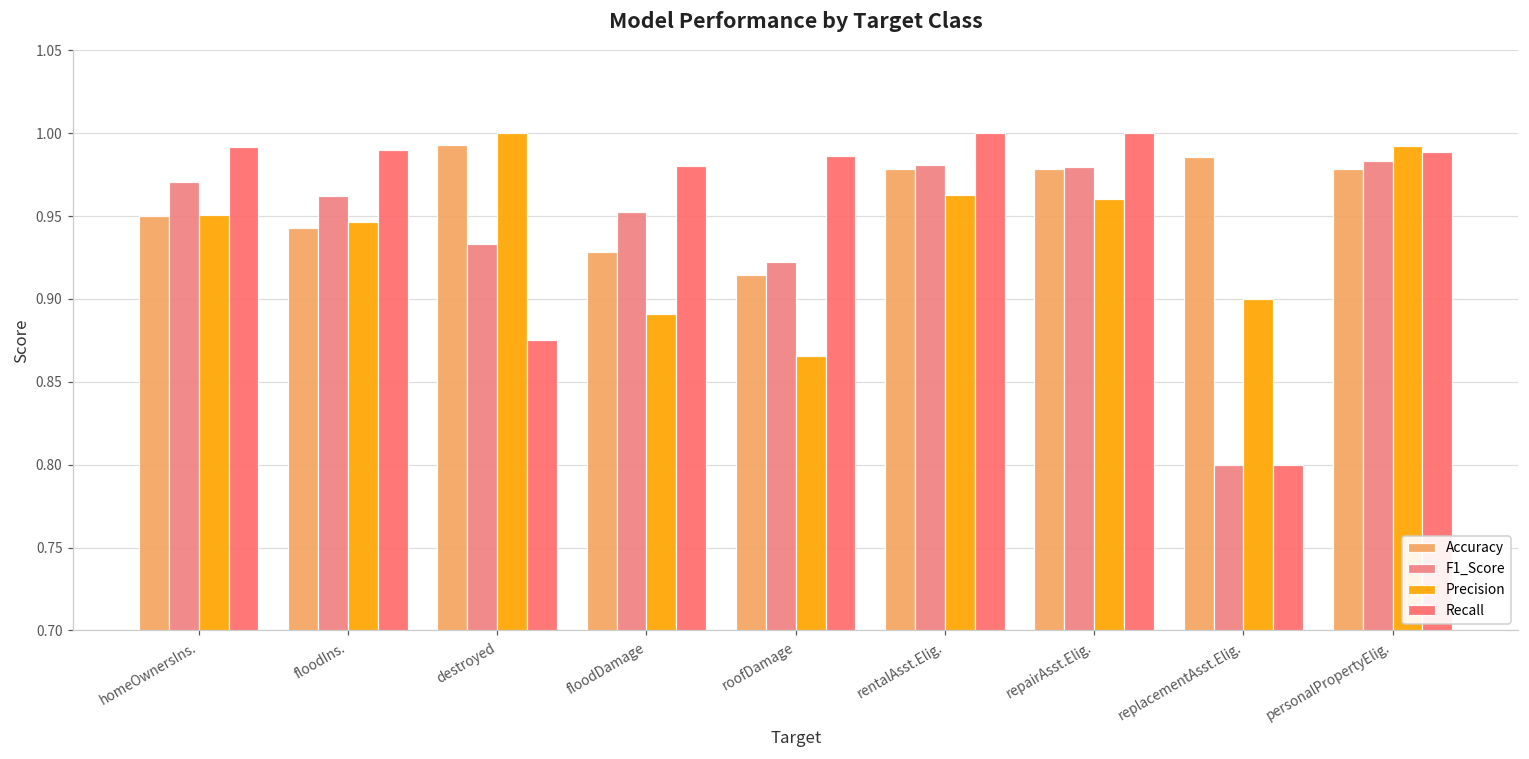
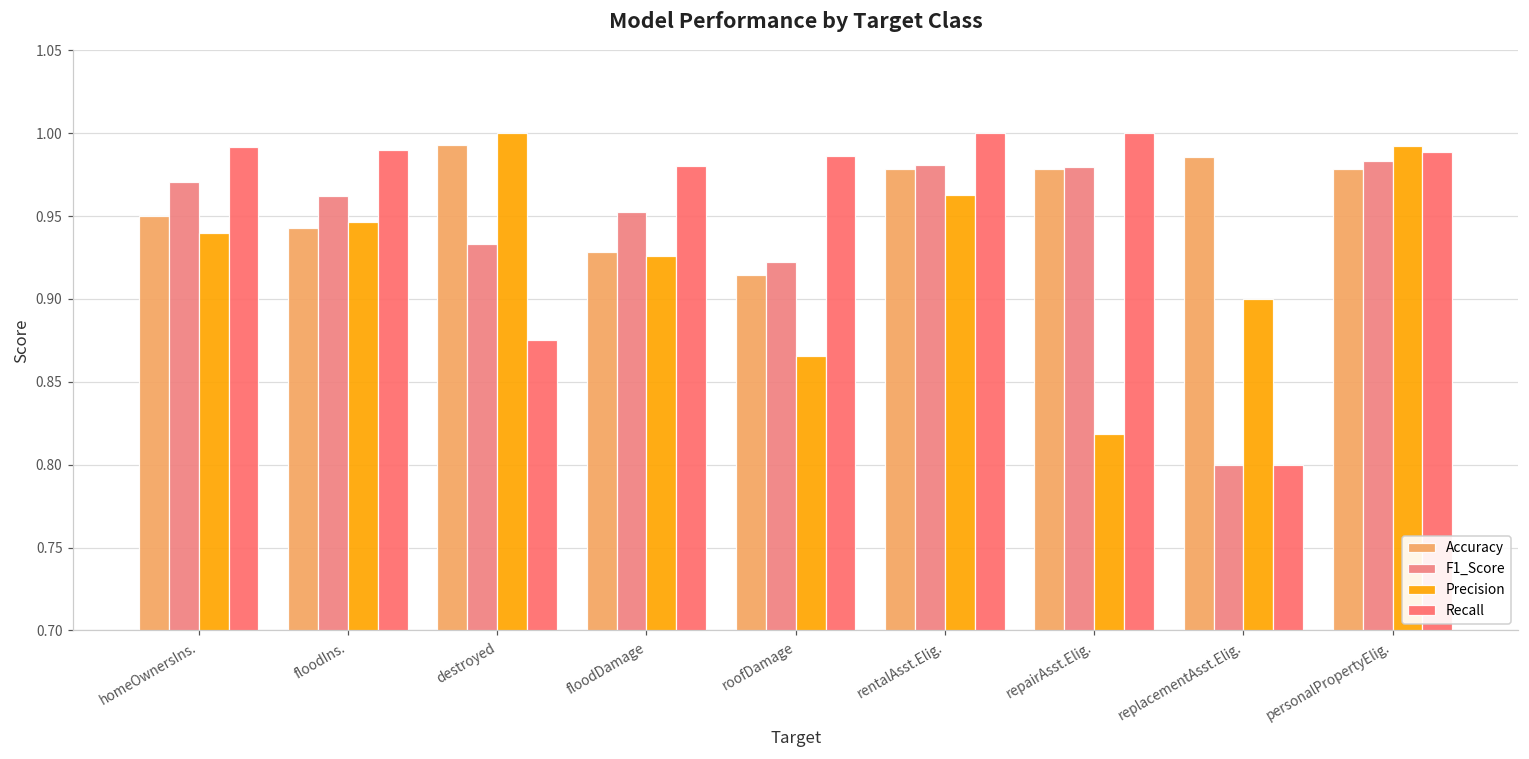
  {
    "Precision": {
-     "homeOwnersIns.": 0.951,
+     "homeOwnersIns.": 0.940,
      "floodIns.": 0.946,
      "destroyed": 1.000,
-     "floodDamage": 0.891,
+     "floodDamage": 0.926,
      "roofDamage": 0.866,
      "rentalAsst.Elig.": 0.963,
-     "repairAsst.Elig.": 0.961,
+     "repairAsst.Elig.": 0.818,
      "replacementAsst.Elig.": 0.900,
      "personalPropertyElig.": 0.992
    }
  }
